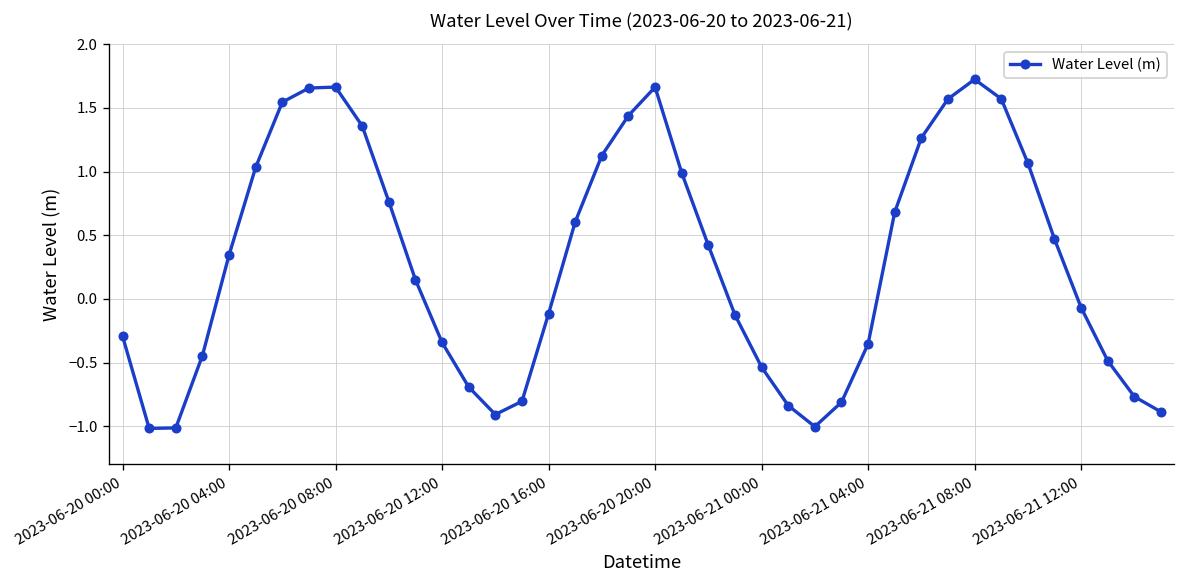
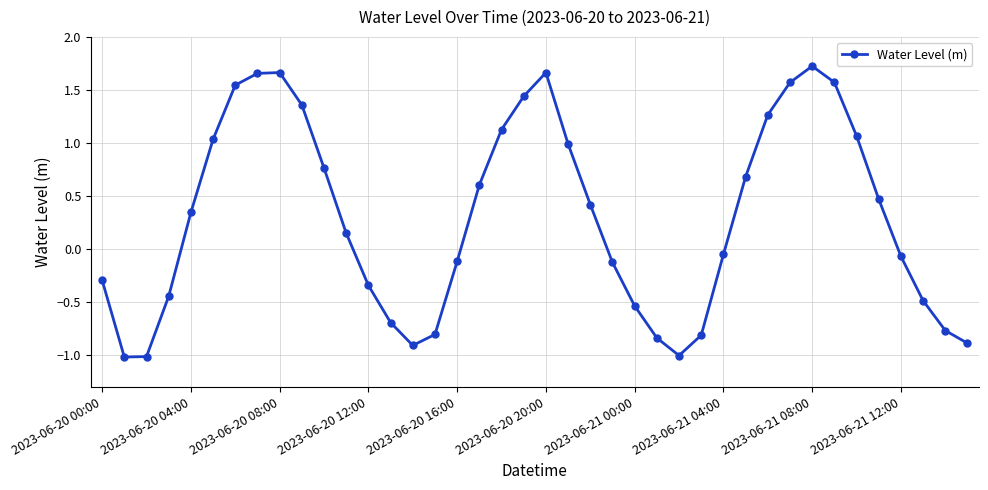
  {
    "2023-06-20 00:00": -0.29,
    "2023-06-20 04:00": 0.34,
    "2023-06-20 08:00": 1.66,
    "2023-06-20 12:00": -0.34,
    "2023-06-20 16:00": -0.12,
    "2023-06-20 20:00": 1.66,
    "2023-06-21 00:00": -0.54,
-   "2023-06-21 04:00": -0.35,
+   "2023-06-21 04:00": -0.05,
    "2023-06-21 08:00": 1.72,
    "2023-06-21 12:00": -0.07
  }
